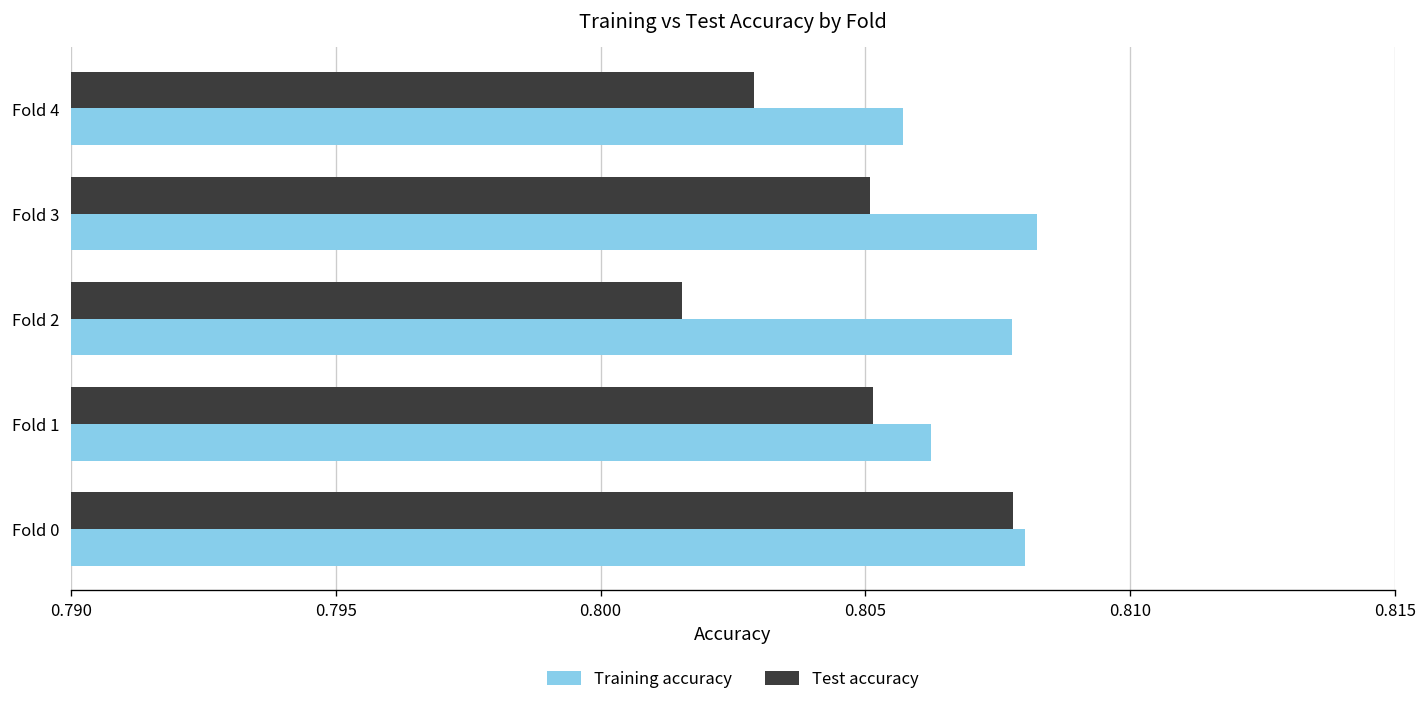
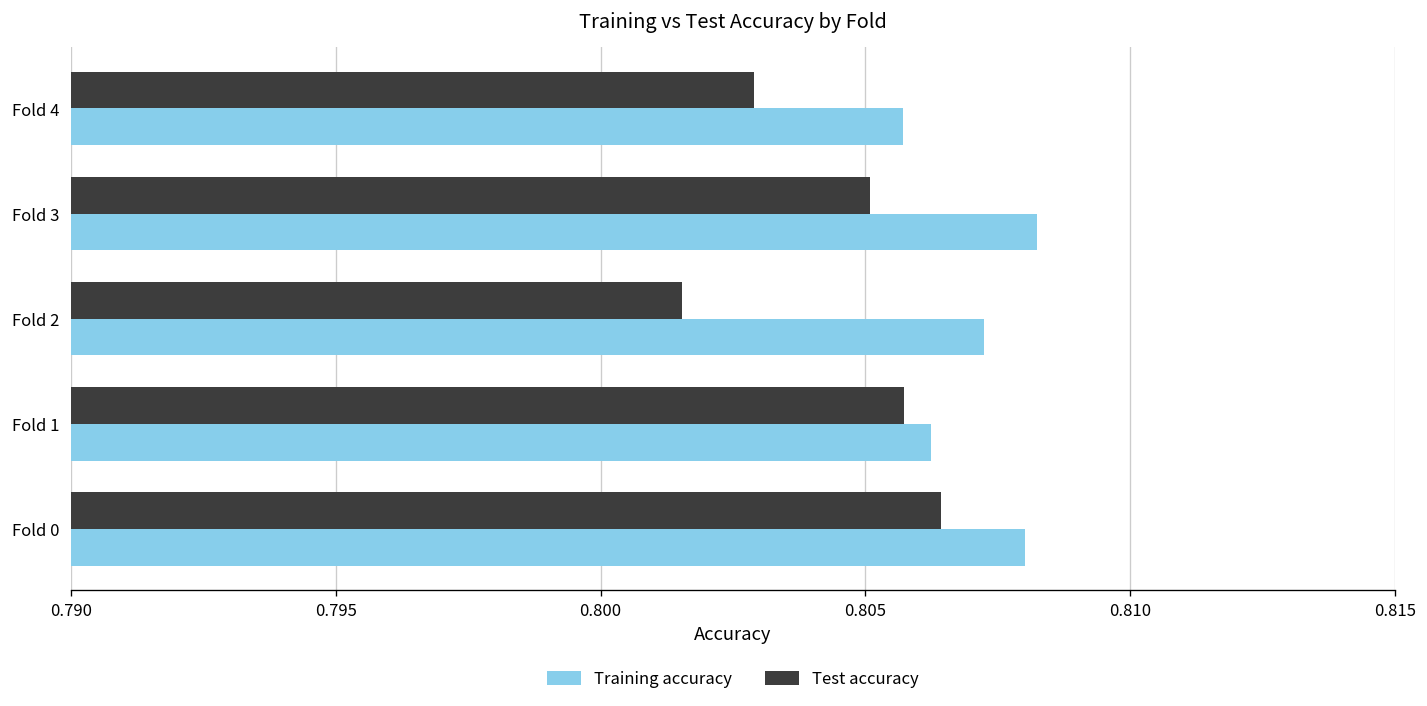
  {
    "Training accuracy": {
      "Fold 4": 0.8057,
      "Fold 3": 0.8082,
-     "Fold 2": 0.8078,
+     "Fold 2": 0.8072,
      "Fold 1": 0.8062,
      "Fold 0": 0.8080
    },
    "Test accuracy": {
      "Fold 4": 0.8029,
      "Fold 3": 0.8051,
      "Fold 2": 0.8015,
-     "Fold 1": 0.8051,
-     "Fold 0": 0.8078
+     "Fold 1": 0.8057,
+     "Fold 0": 0.8064
    }
  }
